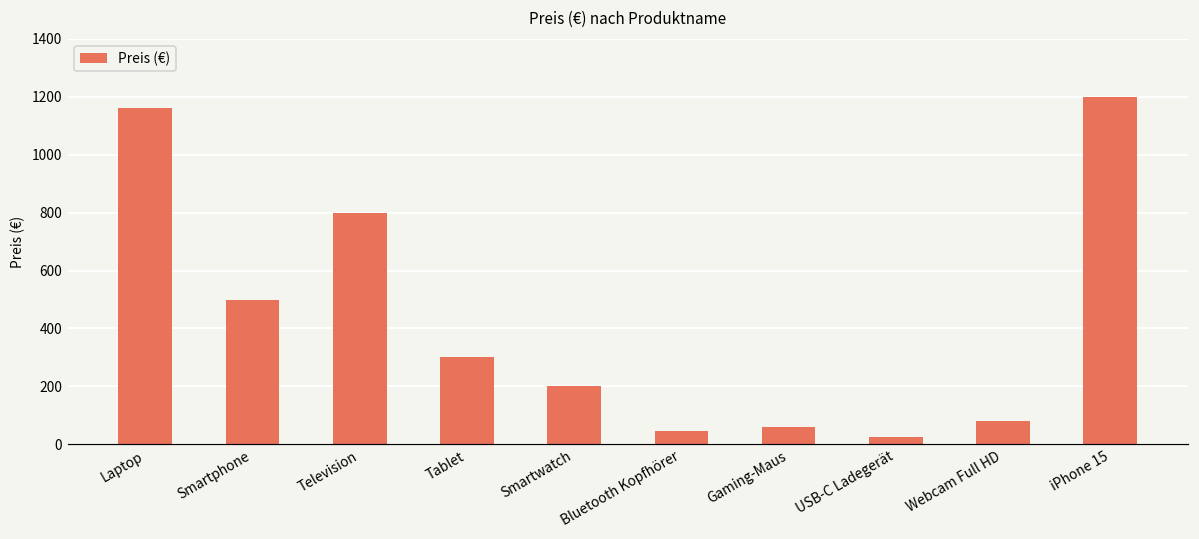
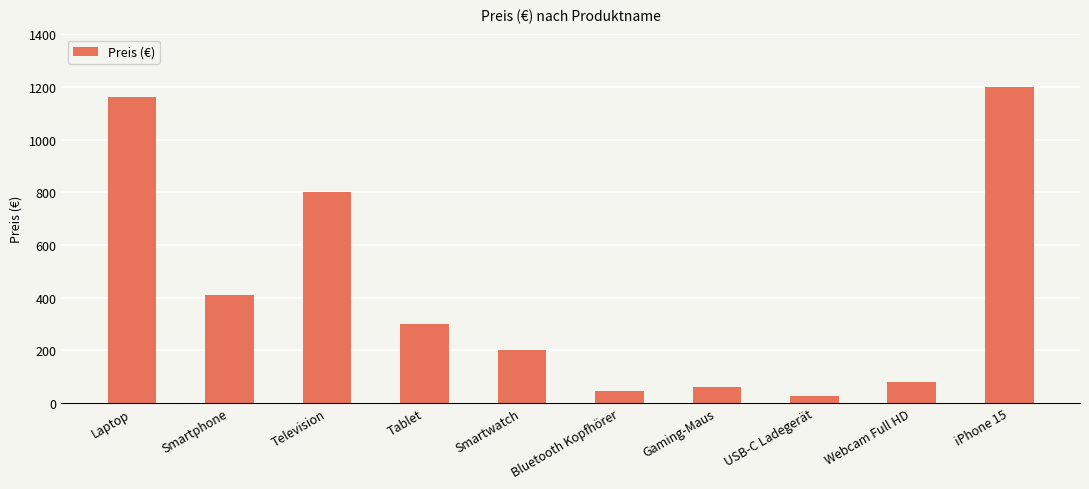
  {
    "Laptop": 1160,
-   "Smartphone": 500,
+   "Smartphone": 410,
    "Television": 800,
    "Tablet": 300,
    "Smartwatch": 200,
    "Bluetooth Kopfhörer": 50,
    "Gaming-Maus": 60,
    "USB-C Ladegerät": 20,
    "Webcam Full HD": 80,
    "iPhone 15": 1200
  }
